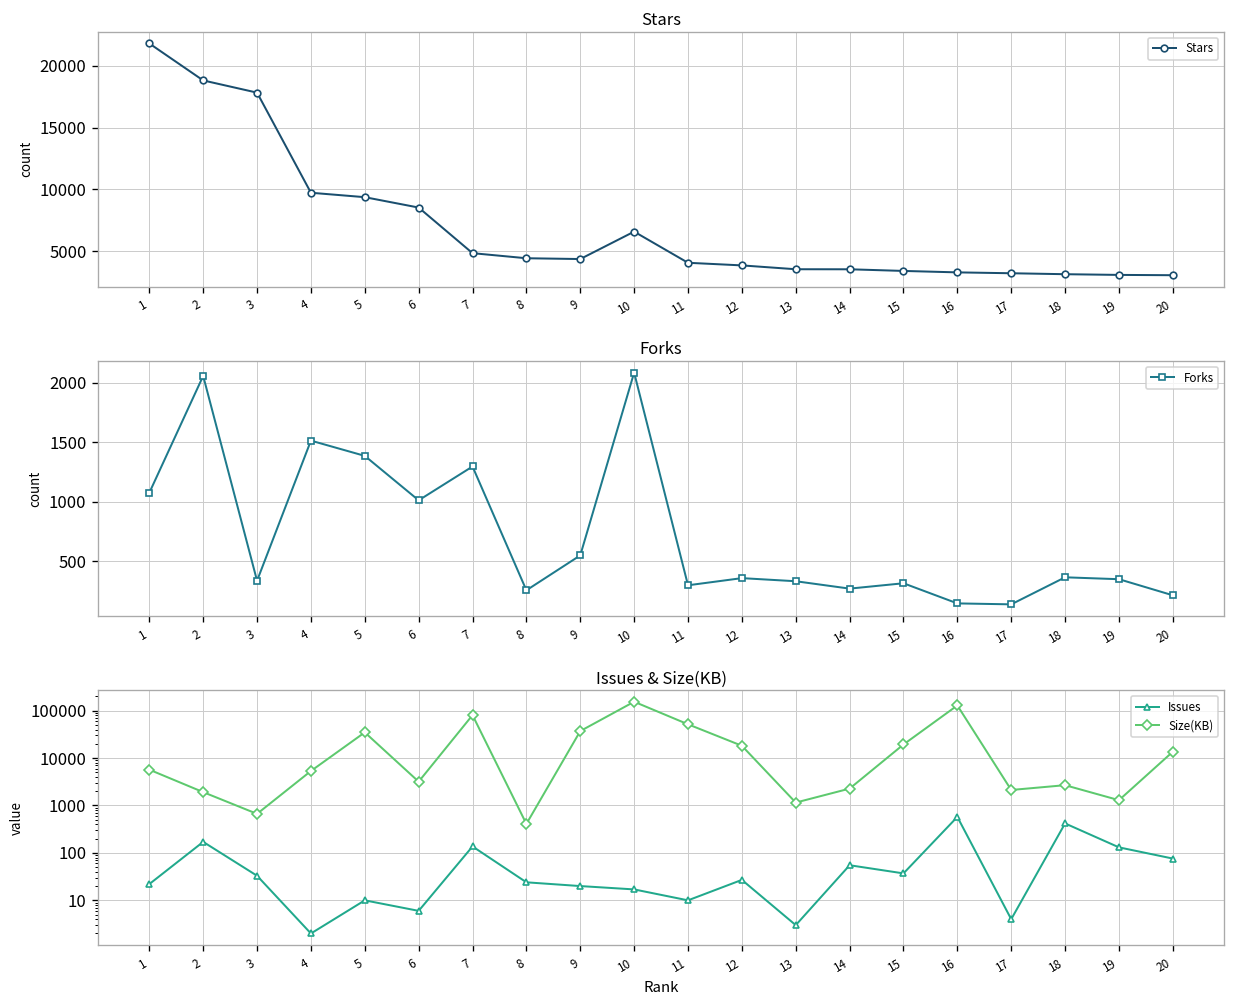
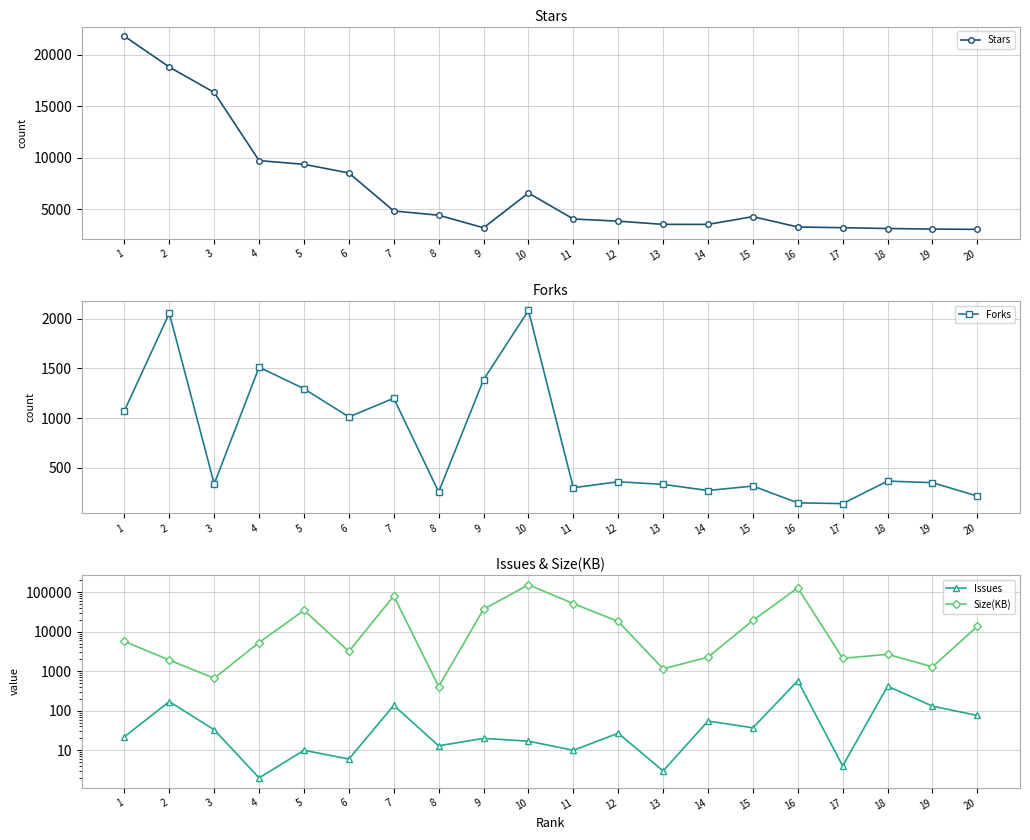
  {
    "Stars": {
      "1": 21800,
      "2": 18800,
-     "3": 17800,
+     "3": 16300,
      "4": 9700,
      "5": 9400,
      "6": 8500,
      "7": 4800,
      "8": 4400,
-     "9": 4400,
+     "9": 3200,
      "10": 6600,
      "11": 4000,
      "12": 3800,
      "13": 3500,
      "14": 3500,
-     "15": 3400,
+     "15": 4300,
      "16": 3300,
      "17": 3200,
      "18": 3100,
      "19": 3100,
      "20": 3000
    },
    "Forks": {
      "1": 1100,
      "2": 2100,
      "3": 300,
      "4": 1500,
-     "5": 1400,
+     "5": 1300,
      "6": 1000,
-     "7": 1300,
+     "7": 1200,
      "8": 300,
-     "9": 600,
+     "9": 1400,
      "10": 2100,
      "11": 300,
      "12": 400,
      "13": 300,
      "14": 300,
      "15": 300,
      "16": 100,
      "17": 100,
      "18": 400,
      "19": 400,
      "20": 200
    },
    "Issues & Size(KB)": {
      "Issues": {
        "1": 20,
        "2": 170,
        "3": 30,
        "4": 2,
        "5": 10,
        "6": 6,
        "7": 140,
-       "8": 20,
+       "8": 13,
        "9": 20,
        "10": 17,
        "11": 10,
        "12": 30,
        "13": 3,
        "14": 60,
        "15": 40,
        "16": 600,
        "17": 4,
        "18": 400,
        "19": 130,
        "20": 80
      },
      "Size(KB)": {
        "1": 6000,
        "2": 2000,
        "3": 700,
        "4": 5000,
        "5": 30000,
        "6": 3000,
        "7": 80000,
        "8": 400,
        "9": 40000,
        "10": 150000,
        "11": 50000,
        "12": 20000,
        "13": 1200,
        "14": 2000,
        "15": 20000,
        "16": 130000,
        "17": 2000,
        "18": 3000,
        "19": 1300,
        "20": 14000
      }
    }
  }
